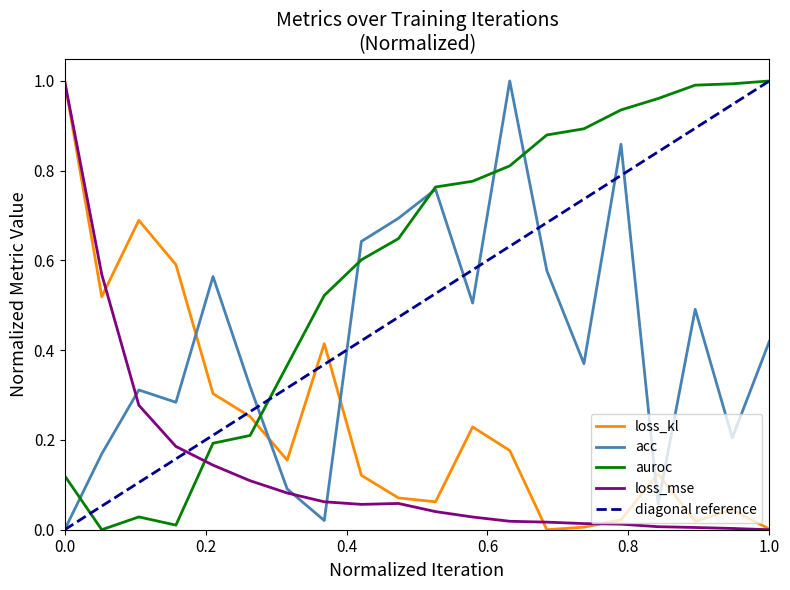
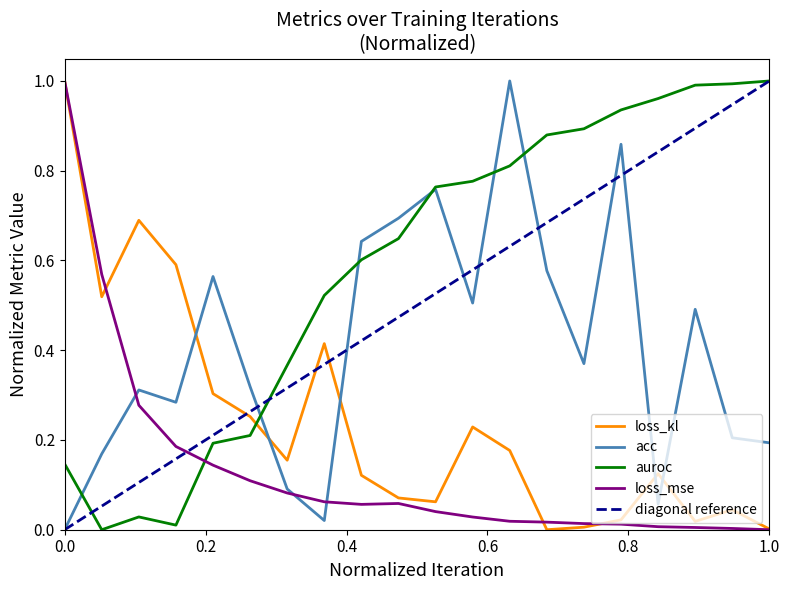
  {
    "acc": {
-     "1.0": 0.42
+     "1.0": 0.19
    },
    "auroc": {
-     "0.0": 0.12
+     "0.0": 0.15
    }
  }
